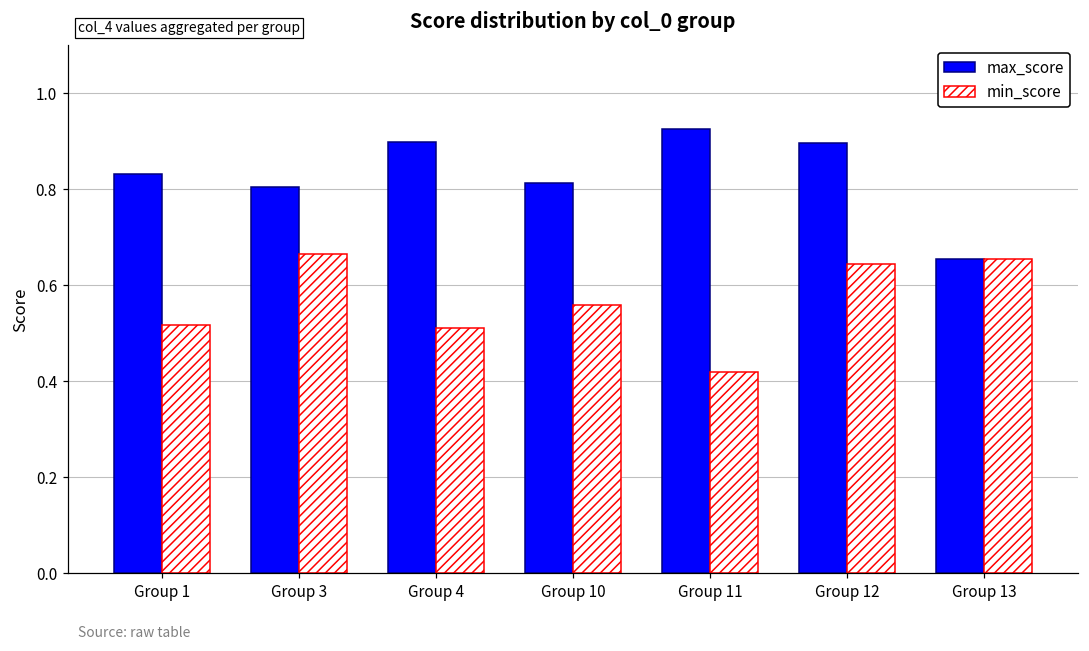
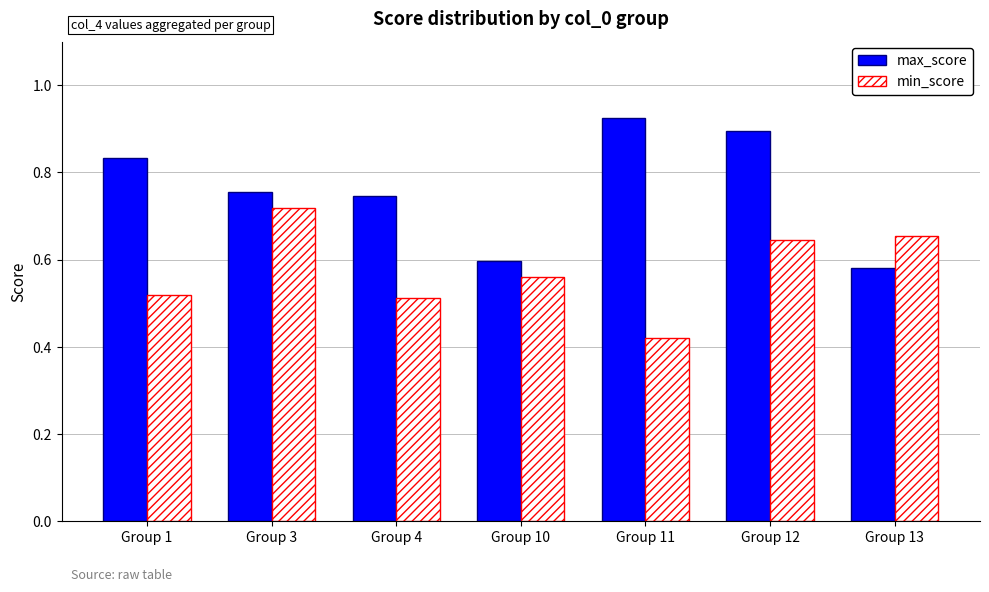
  {
    "max_score": {
      "Group 1": 0.83,
-     "Group 3": 0.81,
-     "Group 4": 0.90,
-     "Group 10": 0.81,
+     "Group 3": 0.75,
+     "Group 4": 0.75,
+     "Group 10": 0.60,
      "Group 11": 0.93,
      "Group 12": 0.90,
-     "Group 13": 0.66
+     "Group 13": 0.58
    },
    "min_score": {
      "Group 1": 0.52,
-     "Group 3": 0.67,
+     "Group 3": 0.72,
      "Group 4": 0.51,
      "Group 10": 0.56,
      "Group 11": 0.42,
      "Group 12": 0.65,
      "Group 13": 0.66
    }
  }
